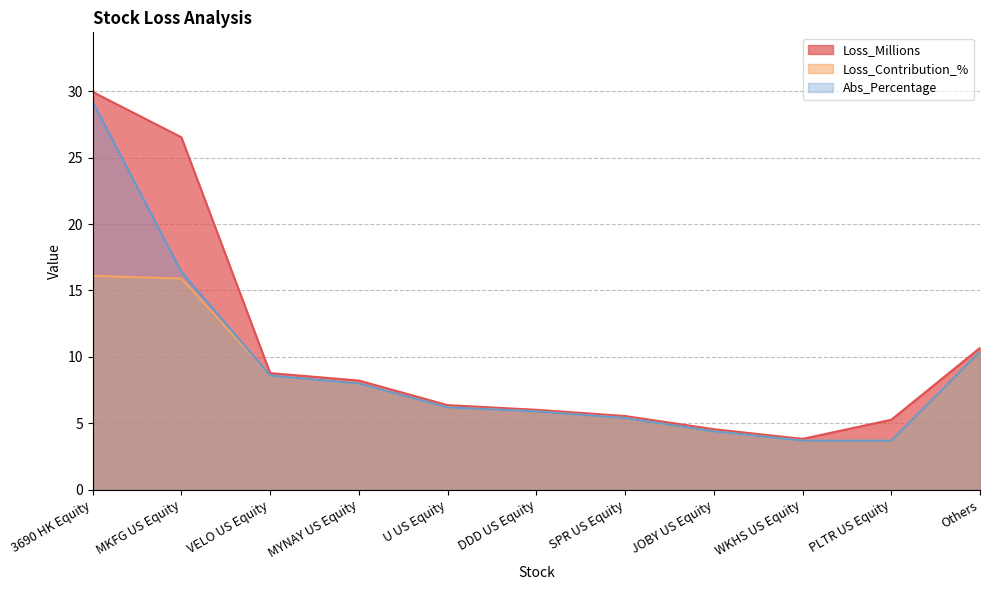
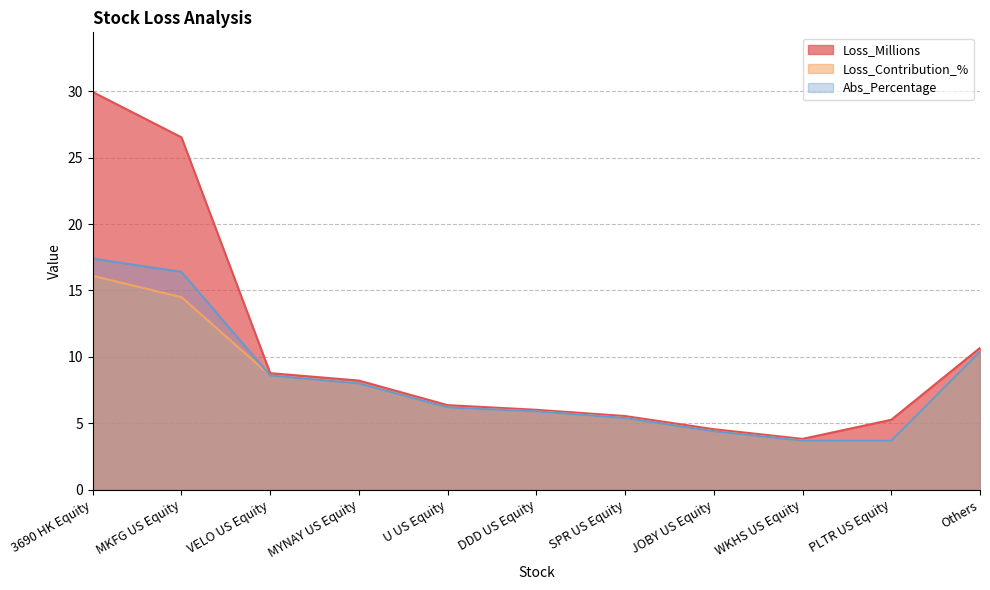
  {
    "Loss_Millions": {
      "3690 HK Equity": 29.9,
      "MKFG US Equity": 26.5,
      "MYNAY US Equity": 8.2,
      "PLTR US Equity": 5.3,
      "Others": 10.7
    },
    "Loss_Contribution_%": {
      "3690 HK Equity": 16.1,
-     "MKFG US Equity": 15.9
+     "MKFG US Equity": 14.5
    },
    "Abs_Percentage": {
-     "3690 HK Equity": 29.2,
+     "3690 HK Equity": 17.4,
      "MKFG US Equity": 16.4
    }
  }
